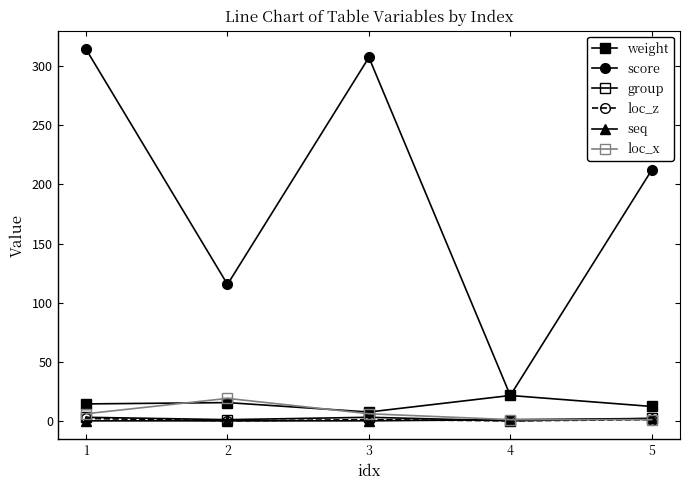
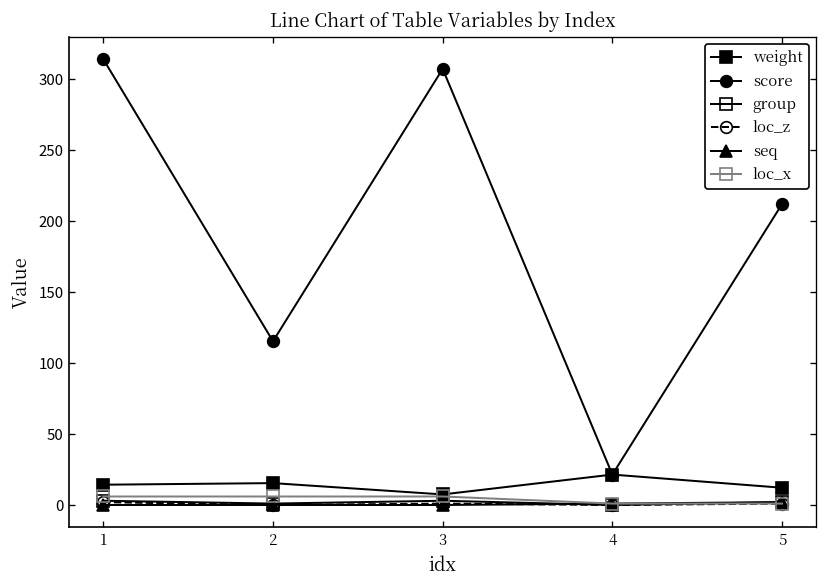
  {
    "loc_x": {
      "1": 6,
-     "2": 19
+     "2": 6
    }
  }
